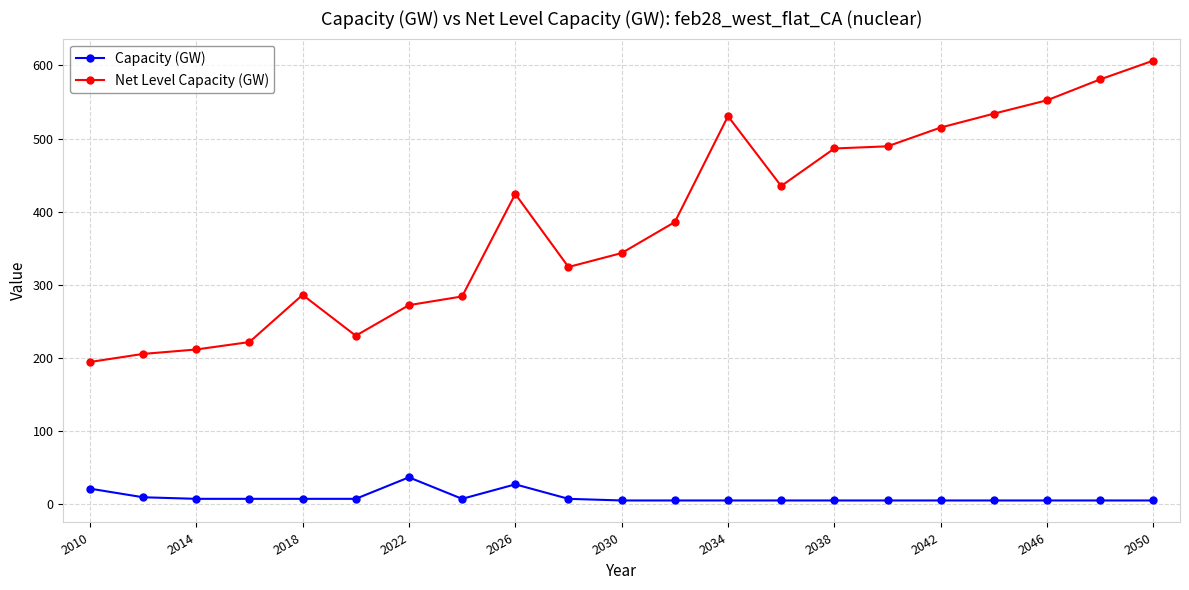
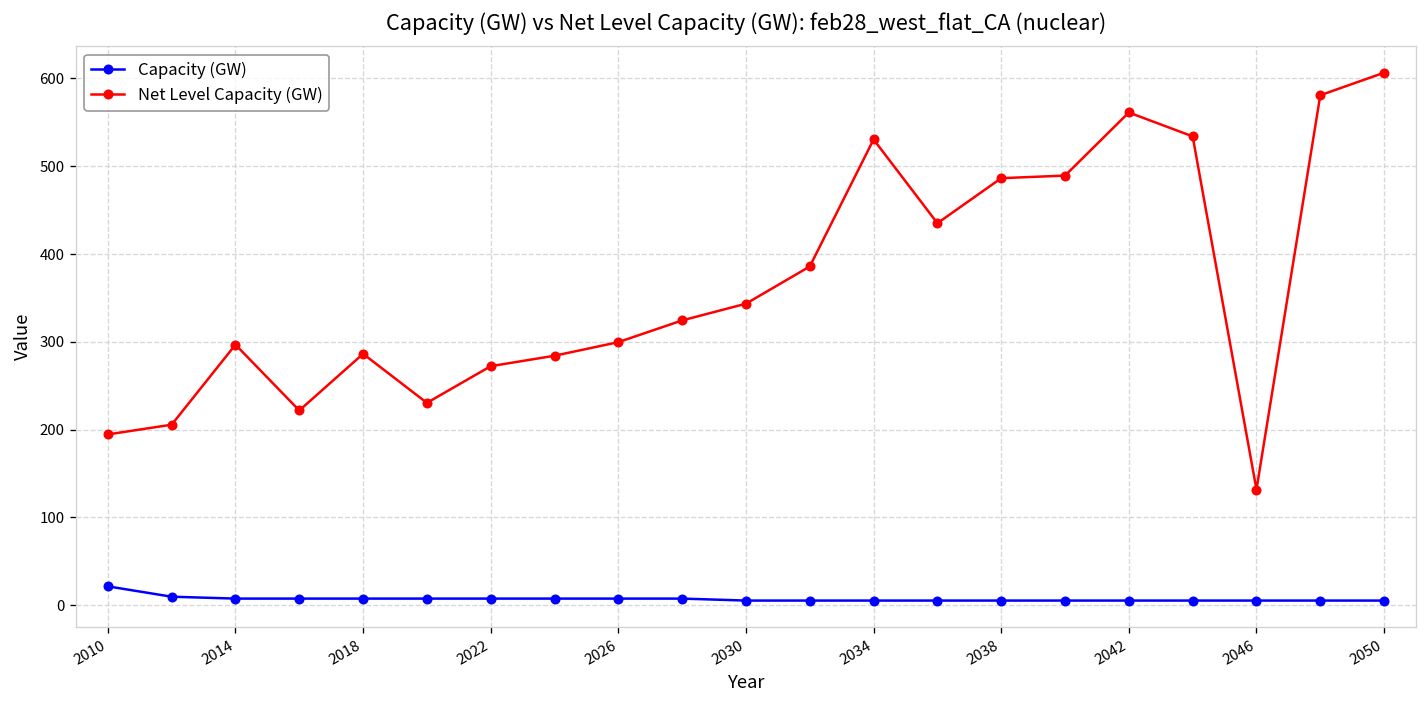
  {
    "Capacity (GW)": {
      "2010": 20,
      "2014": 10,
      "2018": 10,
-     "2022": 40,
-     "2026": 30,
+     "2022": 10,
+     "2026": 10,
      "2030": 10,
      "2034": 10,
      "2038": 10,
      "2042": 10,
      "2046": 10,
      "2050": 10
    },
    "Net Level Capacity (GW)": {
      "2010": 190,
-     "2014": 210,
+     "2014": 300,
      "2018": 290,
      "2022": 270,
-     "2026": 420,
+     "2026": 300,
      "2030": 340,
      "2034": 530,
      "2038": 490,
-     "2042": 520,
-     "2046": 550,
+     "2042": 560,
+     "2046": 130,
      "2050": 610
    }
  }
